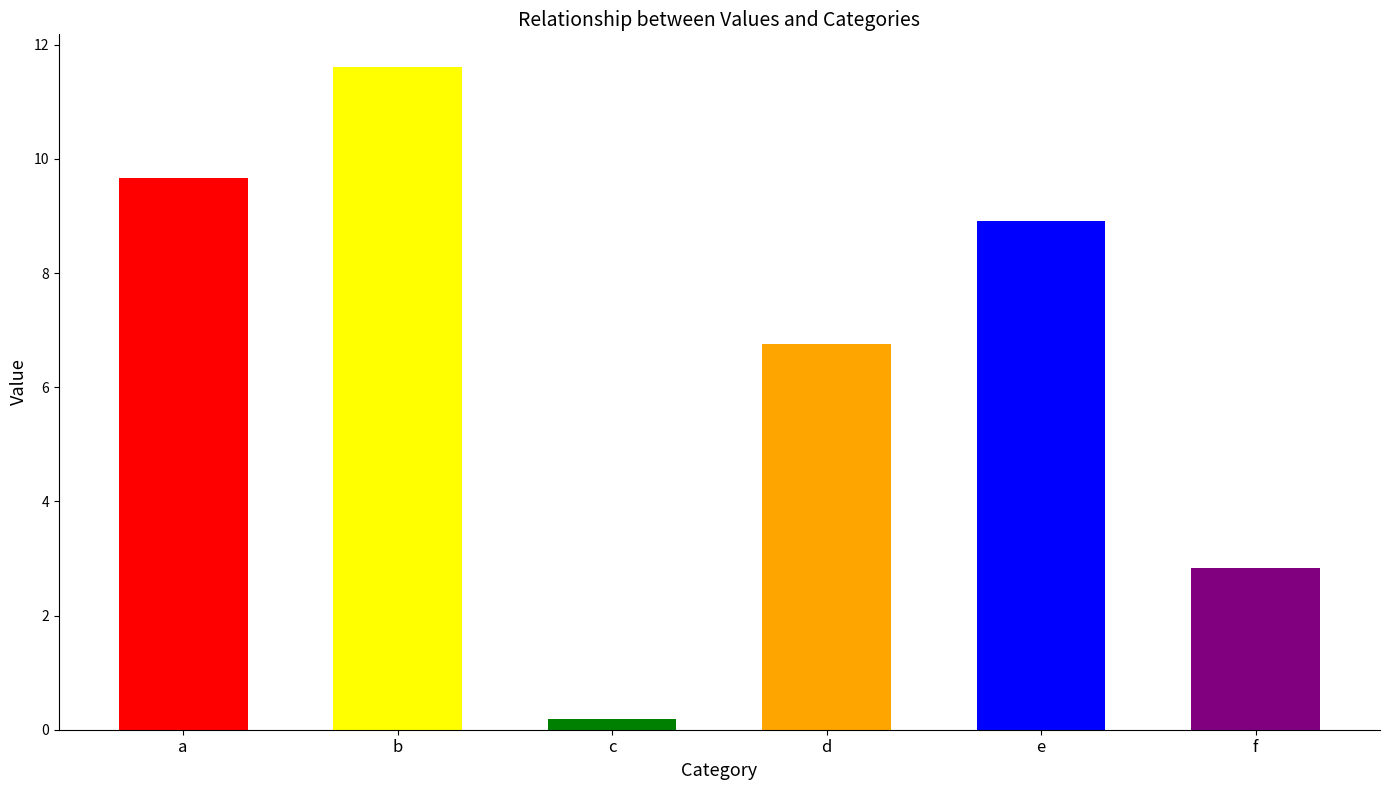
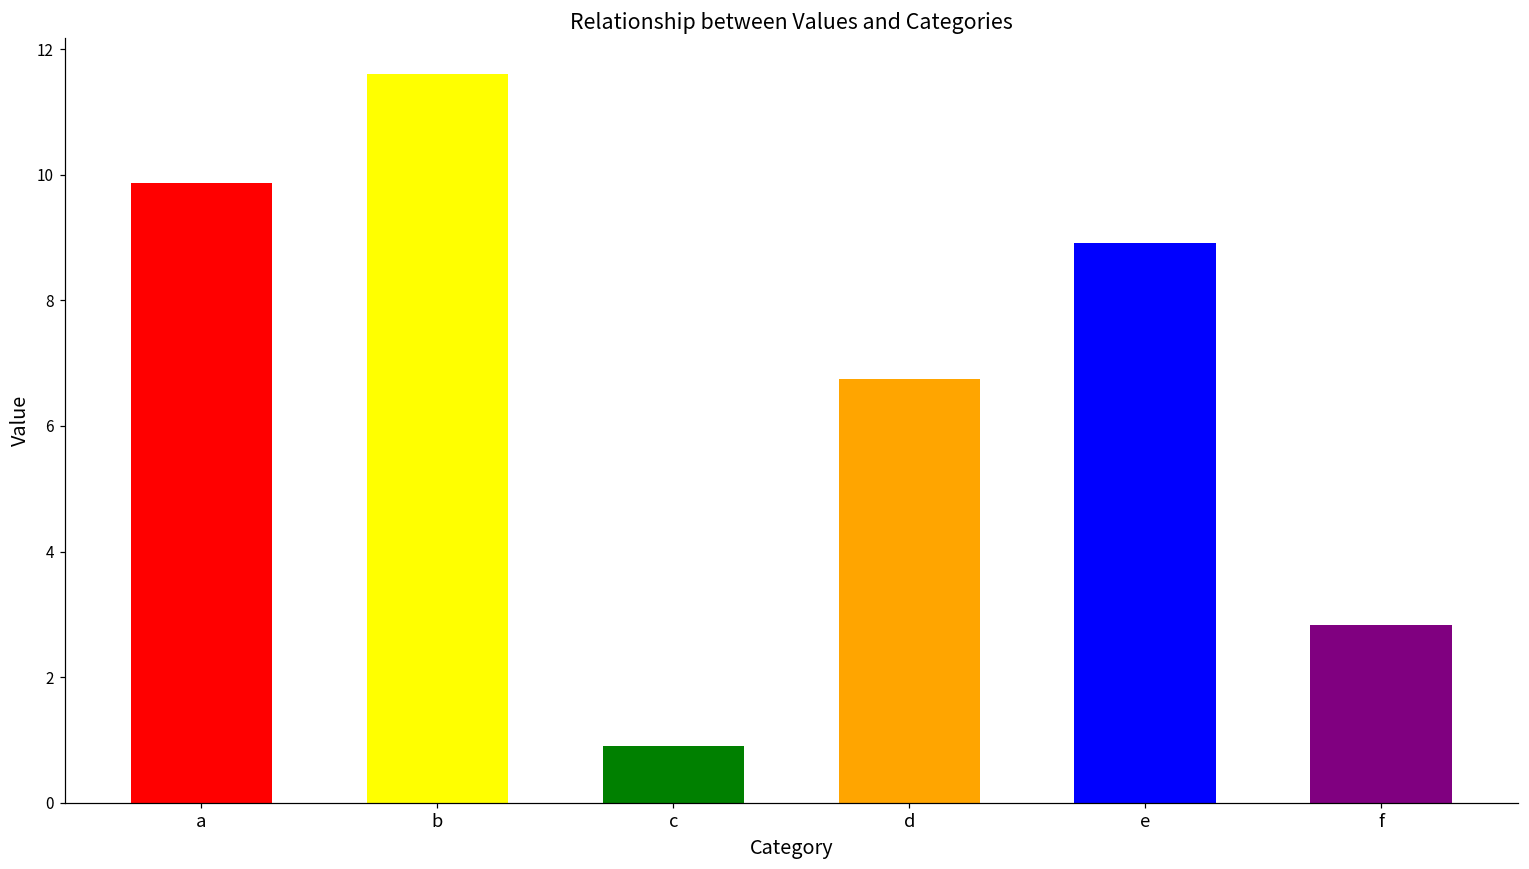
  {
-   "a": 9.7,
+   "a": 9.9,
    "b": 11.6,
-   "c": 0.2,
+   "c": 0.9,
    "d": 6.7,
    "e": 8.9,
    "f": 2.8
  }
